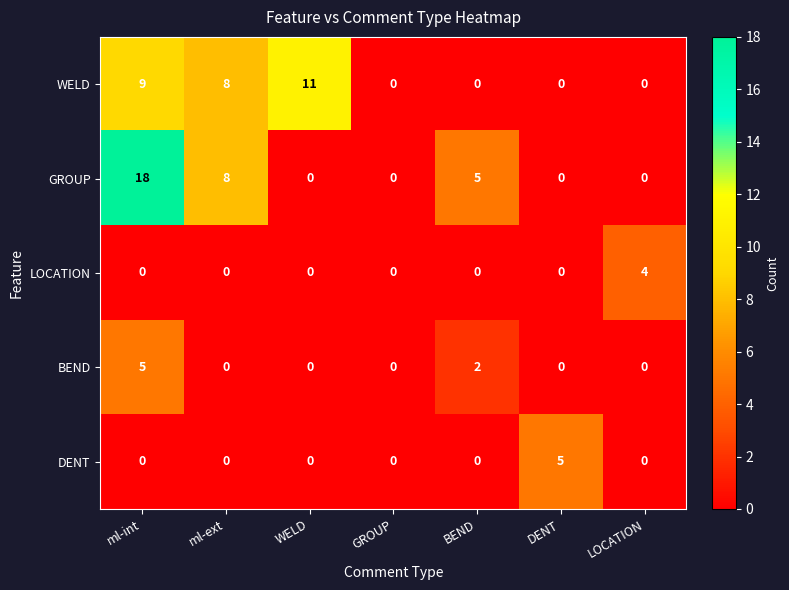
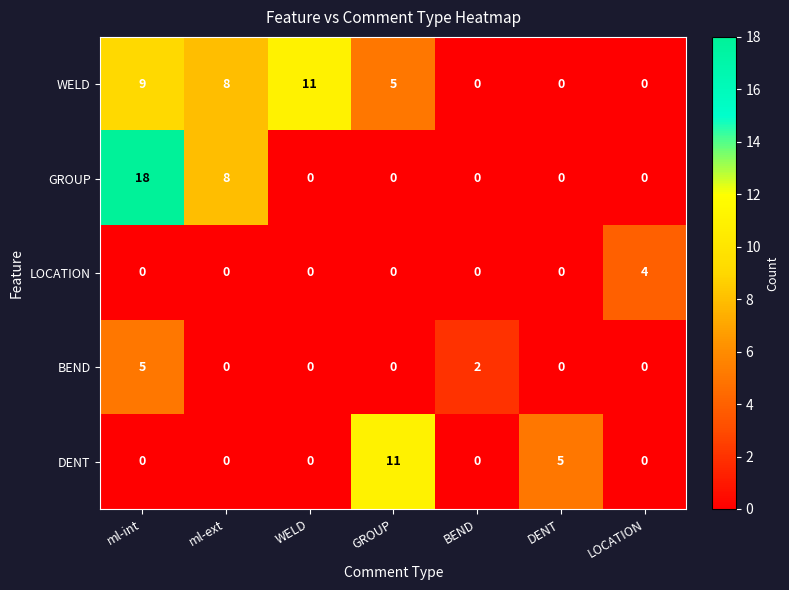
  {
    "WELD": {
      "ml-int": 9,
      "ml-ext": 8,
      "WELD": 11,
-     "GROUP": 0,
+     "GROUP": 5,
      "BEND": 0,
      "DENT": 0,
      "LOCATION": 0
    },
    "GROUP": {
      "ml-int": 18,
      "ml-ext": 8,
      "WELD": 0,
      "GROUP": 0,
-     "BEND": 5,
+     "BEND": 0,
      "DENT": 0,
      "LOCATION": 0
    },
    "LOCATION": {
      "ml-int": 0,
      "ml-ext": 0,
      "WELD": 0,
      "GROUP": 0,
      "BEND": 0,
      "DENT": 0,
      "LOCATION": 4
    },
    "BEND": {
      "ml-int": 5,
      "ml-ext": 0,
      "WELD": 0,
      "GROUP": 0,
      "BEND": 2,
      "DENT": 0,
      "LOCATION": 0
    },
    "DENT": {
      "ml-int": 0,
      "ml-ext": 0,
      "WELD": 0,
-     "GROUP": 0,
+     "GROUP": 11,
      "BEND": 0,
      "DENT": 5,
      "LOCATION": 0
    }
  }
